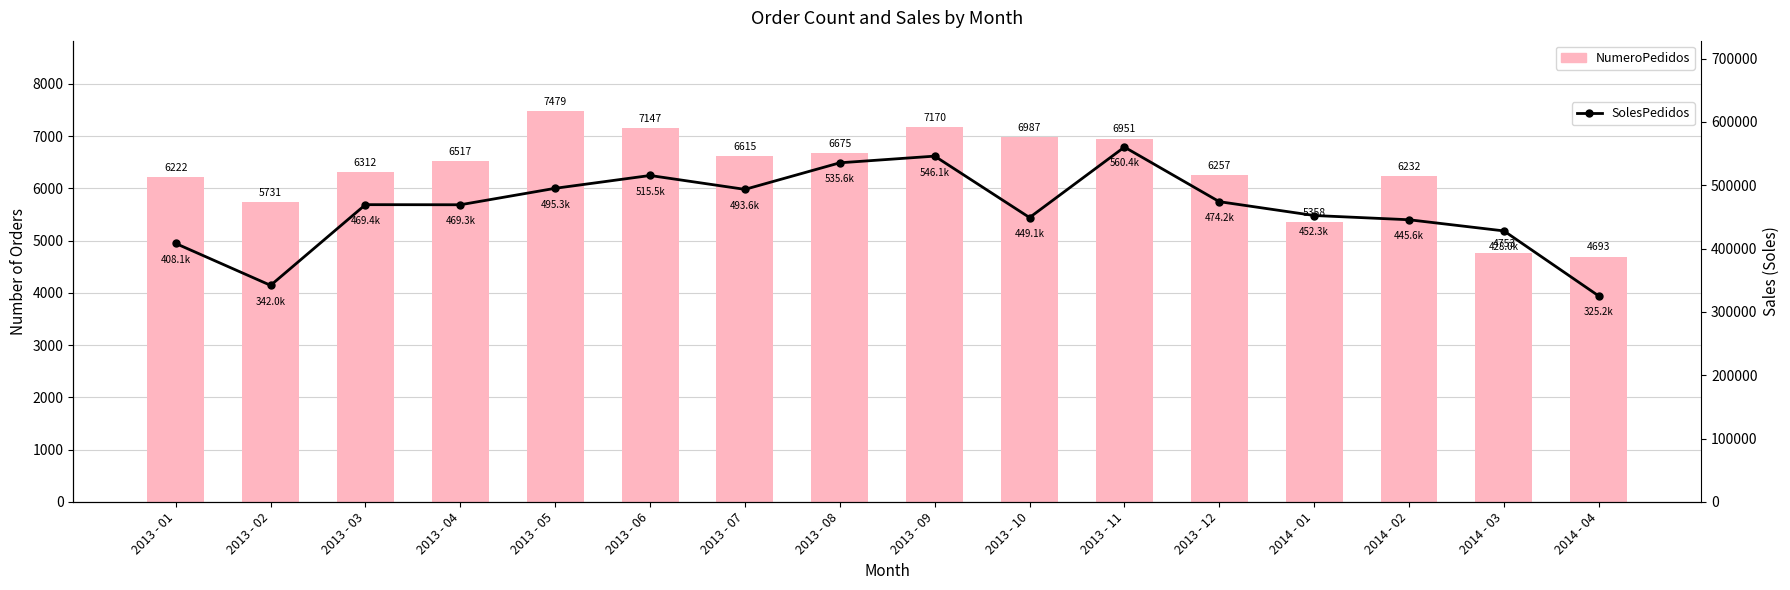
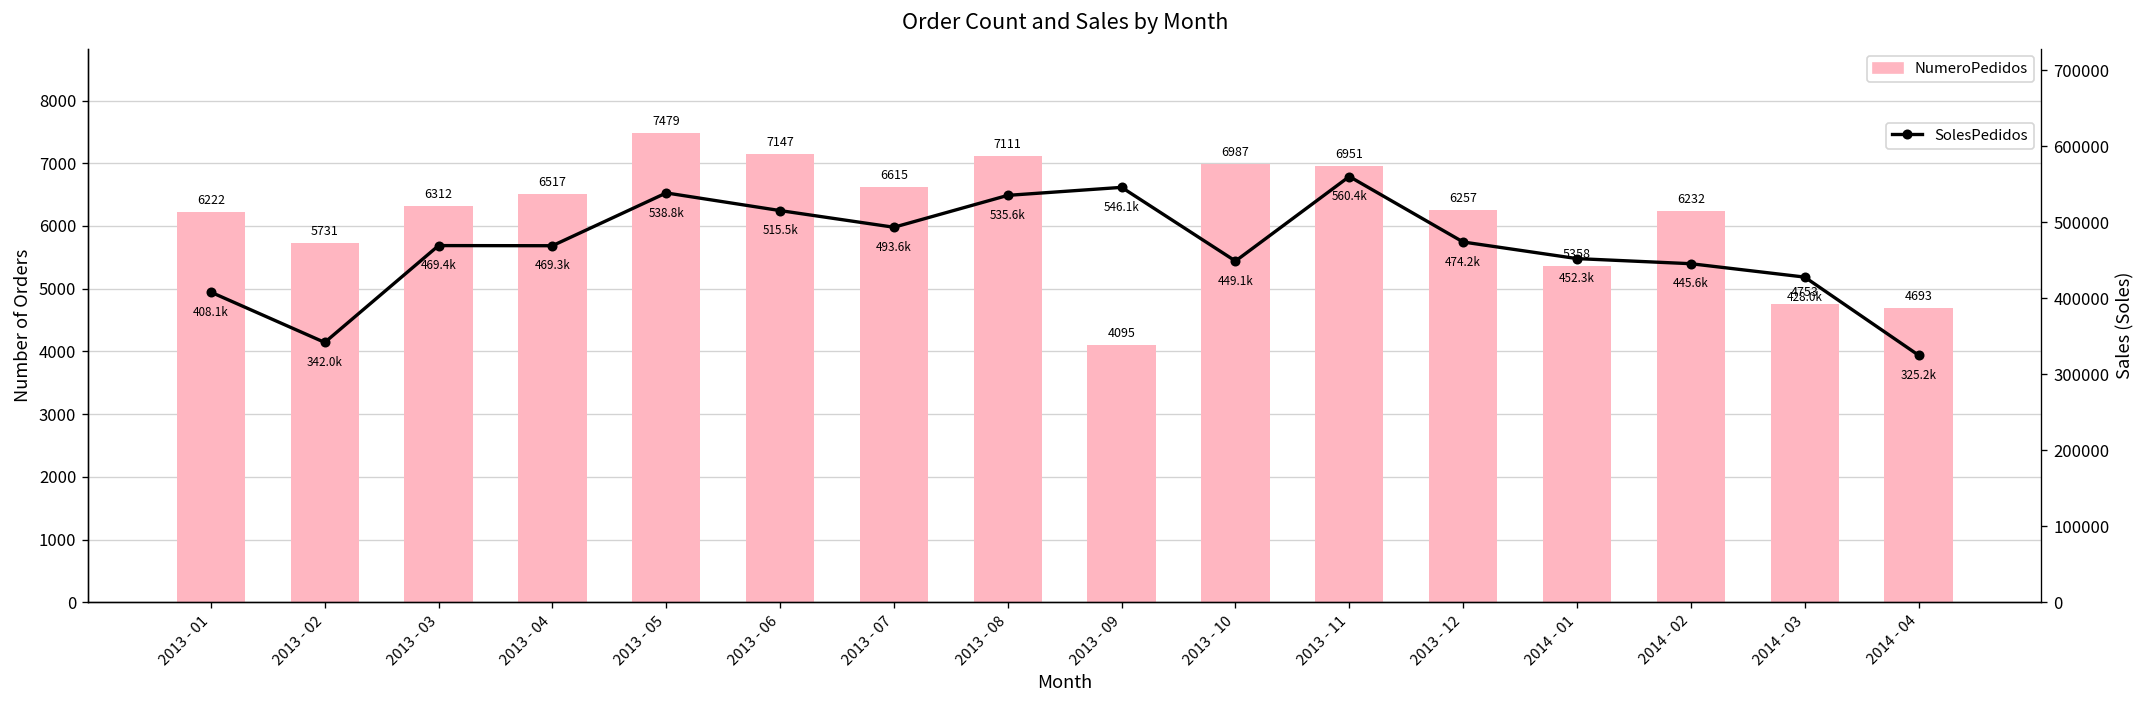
  {
    "NumeroPedidos": {
      "2013 - 01": "6222",
      "2013 - 02": "5731",
      "2013 - 03": "6312",
      "2013 - 04": "6517",
      "2013 - 05": "7479",
      "2013 - 06": "7147",
      "2013 - 07": "6615",
-     "2013 - 08": "6675",
-     "2013 - 09": "7170",
+     "2013 - 08": "7111",
+     "2013 - 09": "4095",
      "2013 - 10": "6987",
      "2013 - 11": "6951",
      "2013 - 12": "6257",
      "2014 - 02": "6232",
      "2014 - 04": "4693"
    },
    "SolesPedidos": {
      "2013 - 01": "408.1k",
      "2013 - 02": "342.0k",
      "2013 - 03": "469.4k",
      "2013 - 04": "469.3k",
-     "2013 - 05": "495.3k",
+     "2013 - 05": "538.8k",
      "2013 - 06": "515.5k",
      "2013 - 07": "493.6k",
      "2013 - 08": "535.6k",
      "2013 - 09": "546.1k",
      "2013 - 10": "449.1k",
      "2013 - 11": "560.4k",
      "2013 - 12": "474.2k",
      "2014 - 01": "452.3k",
      "2014 - 02": "445.6k",
      "2014 - 04": "325.2k"
    }
  }
